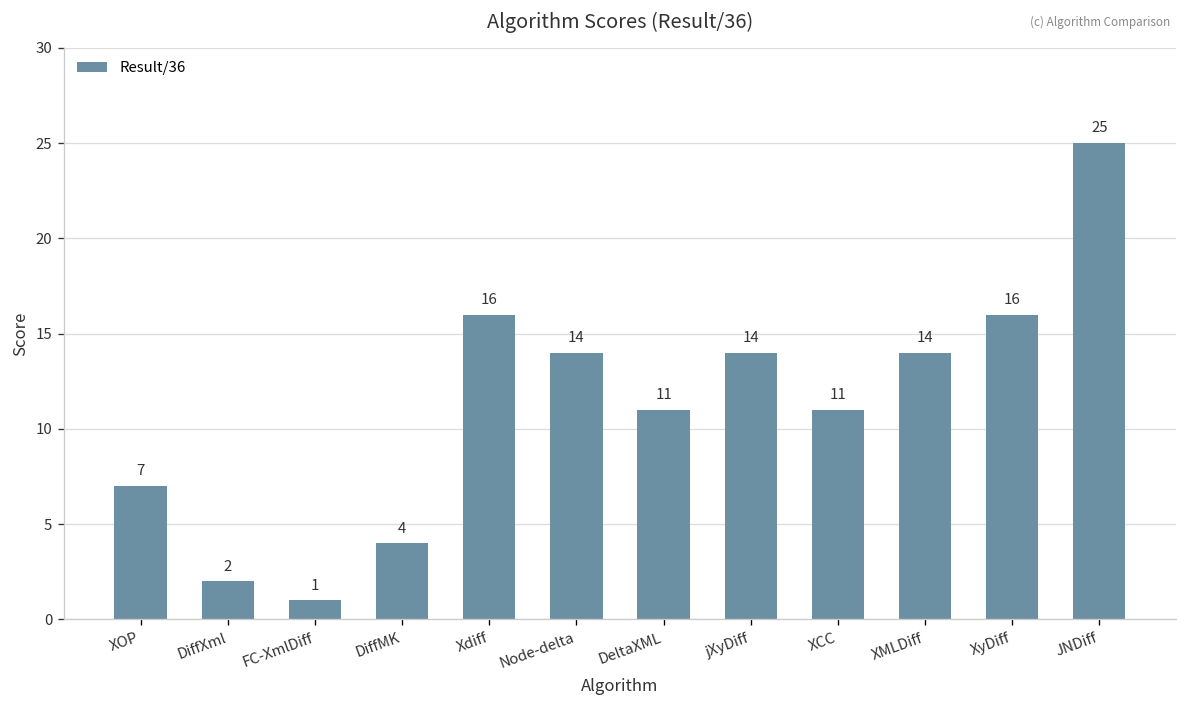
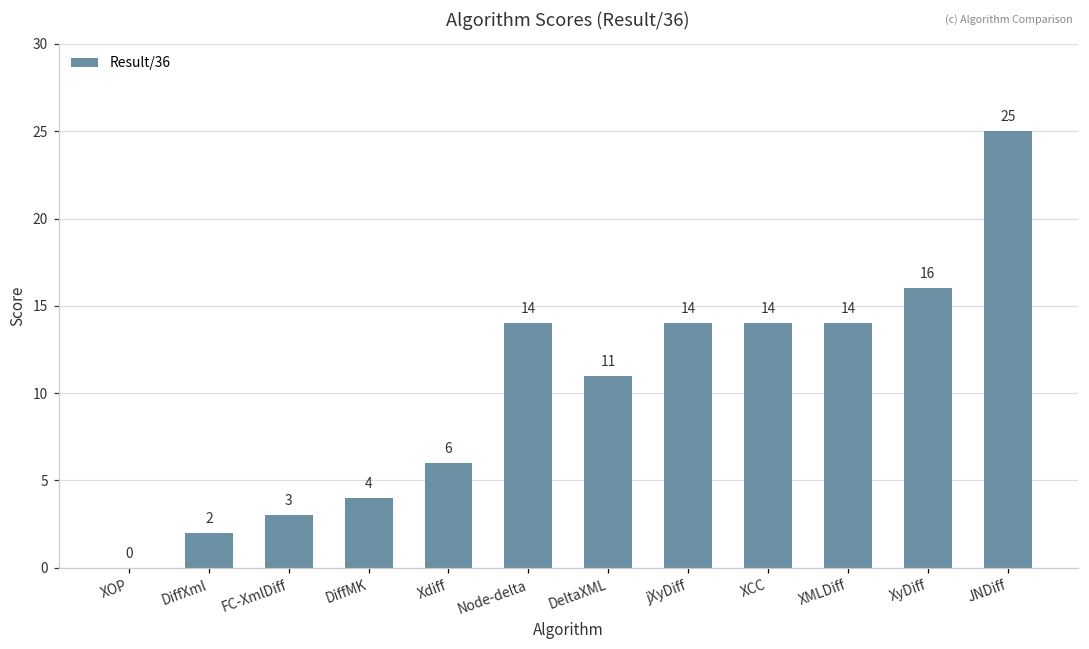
  {
-   "XOP": 7,
+   "XOP": 0,
    "DiffXml": 2,
-   "FC-XmlDiff": 1,
+   "FC-XmlDiff": 3,
    "DiffMK": 4,
-   "Xdiff": 16,
+   "Xdiff": 6,
    "Node-delta": 14,
    "DeltaXML": 11,
    "jXyDiff": 14,
-   "XCC": 11,
+   "XCC": 14,
    "XMLDiff": 14,
    "XyDiff": 16,
    "JNDiff": 25
  }
